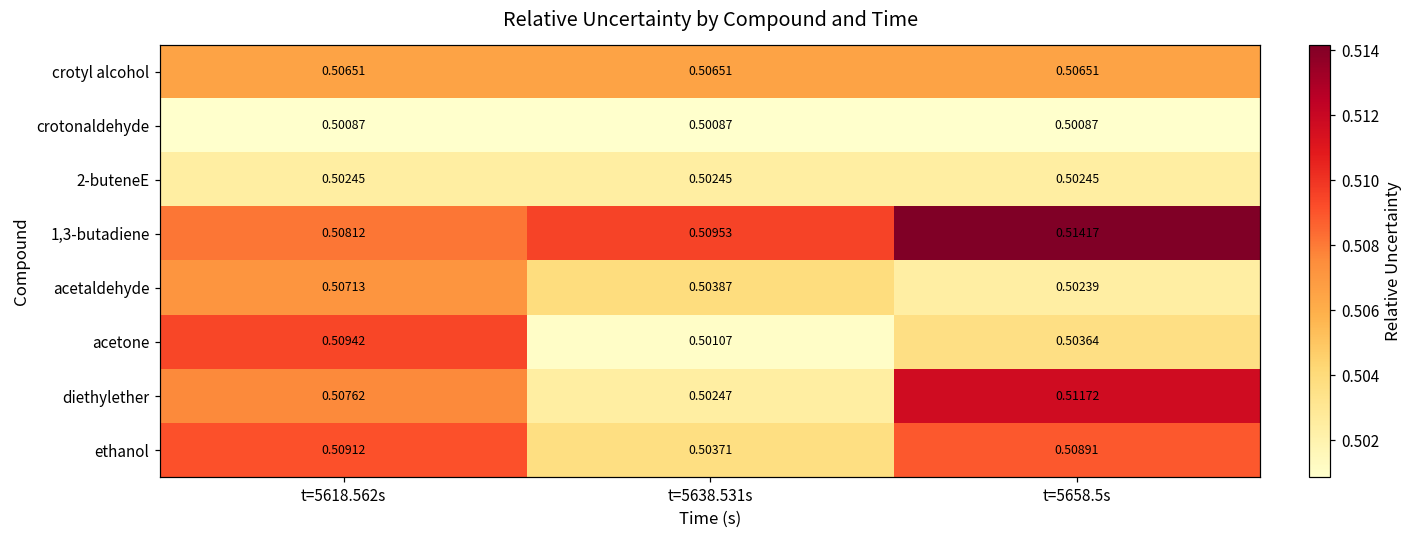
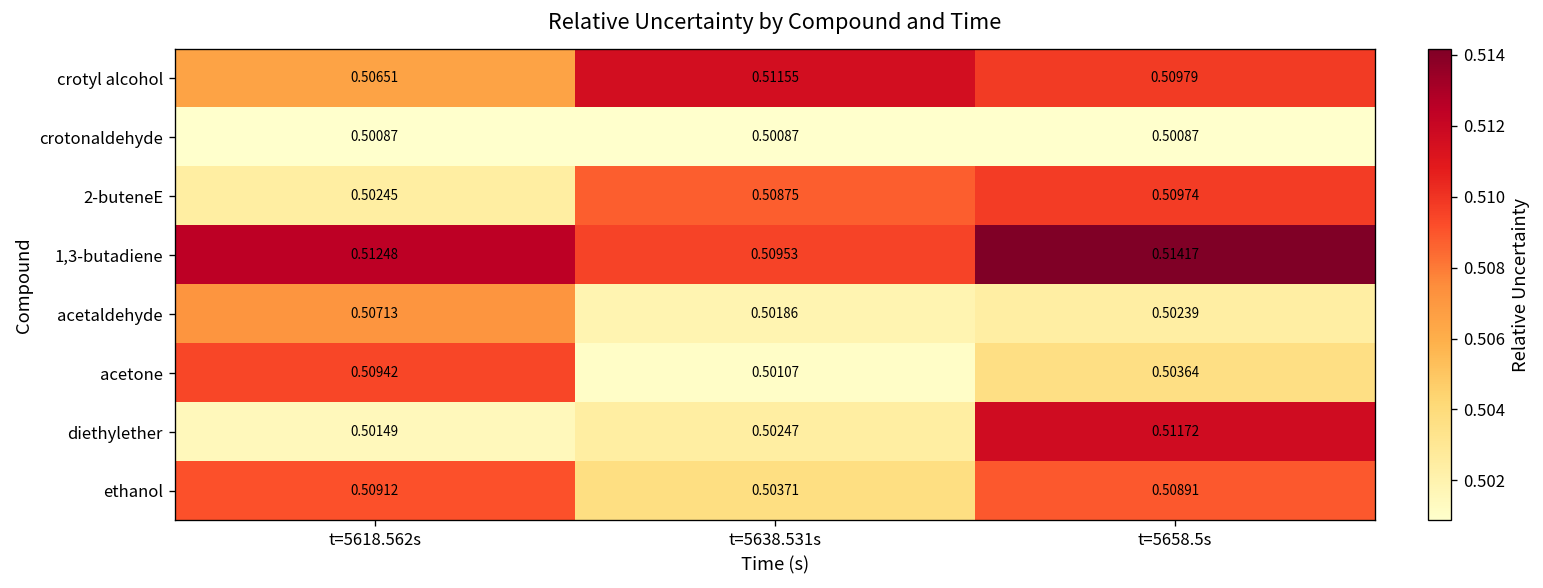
  {
    "crotyl alcohol": {
      "t=5618.562s": 0.50651,
-     "t=5638.531s": 0.50651,
-     "t=5658.5s": 0.50651
+     "t=5638.531s": 0.51155,
+     "t=5658.5s": 0.50979
    },
    "crotonaldehyde": {
      "t=5618.562s": 0.50087,
      "t=5638.531s": 0.50087,
      "t=5658.5s": 0.50087
    },
    "2-buteneE": {
      "t=5618.562s": 0.50245,
-     "t=5638.531s": 0.50245,
-     "t=5658.5s": 0.50245
+     "t=5638.531s": 0.50875,
+     "t=5658.5s": 0.50974
    },
    "1,3-butadiene": {
-     "t=5618.562s": 0.50812,
+     "t=5618.562s": 0.51248,
      "t=5638.531s": 0.50953,
      "t=5658.5s": 0.51417
    },
    "acetaldehyde": {
      "t=5618.562s": 0.50713,
-     "t=5638.531s": 0.50387,
+     "t=5638.531s": 0.50186,
      "t=5658.5s": 0.50239
    },
    "acetone": {
      "t=5618.562s": 0.50942,
      "t=5638.531s": 0.50107,
      "t=5658.5s": 0.50364
    },
    "diethylether": {
-     "t=5618.562s": 0.50762,
+     "t=5618.562s": 0.50149,
      "t=5638.531s": 0.50247,
      "t=5658.5s": 0.51172
    },
    "ethanol": {
      "t=5618.562s": 0.50912,
      "t=5638.531s": 0.50371,
      "t=5658.5s": 0.50891
    }
  }
